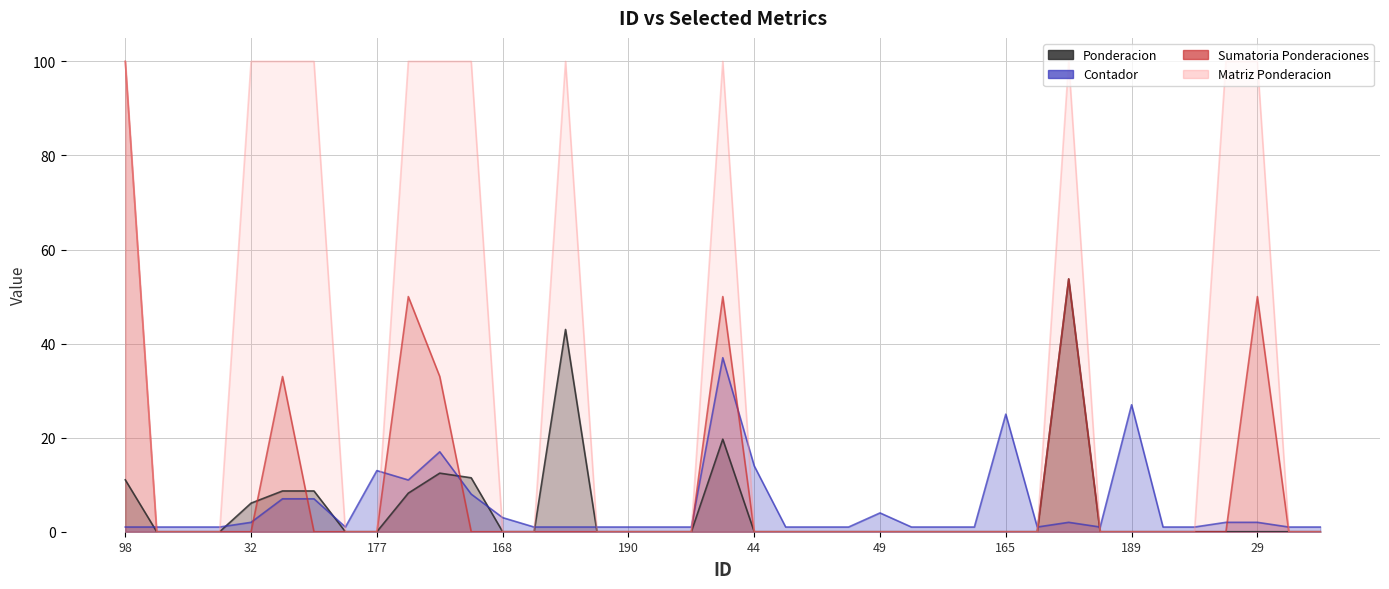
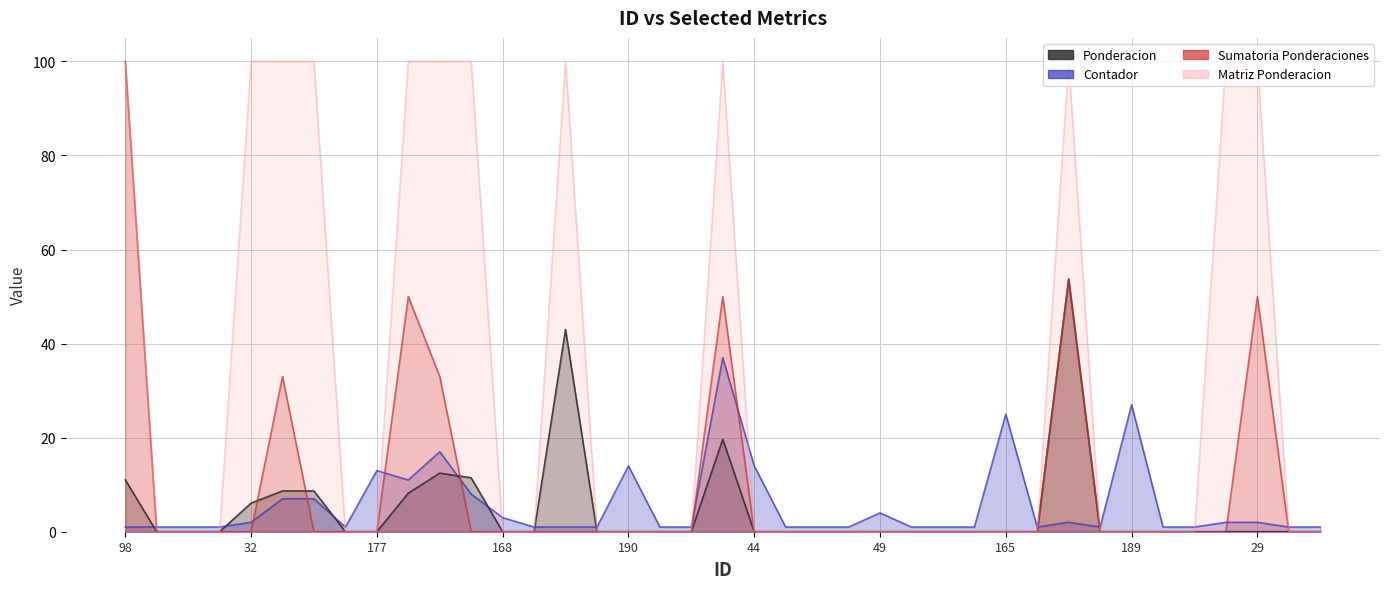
  {
    "Ponderacion": {
      "98": 11,
      "32": 6
    },
    "Contador": {
      "98": 1,
      "32": 2,
      "177": 13,
      "168": 3,
-     "190": 1,
+     "190": 14,
      "44": 14,
      "49": 4,
      "165": 25,
      "189": 27
    },
    "Sumatoria Ponderaciones": {
      "32": 0
    },
    "Matriz Ponderacion": {
      "32": 100
    }
  }
